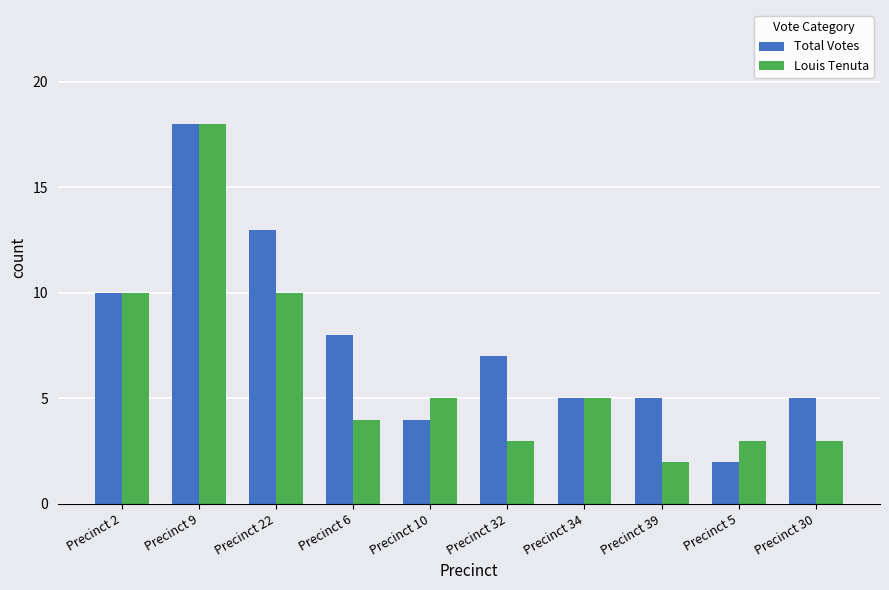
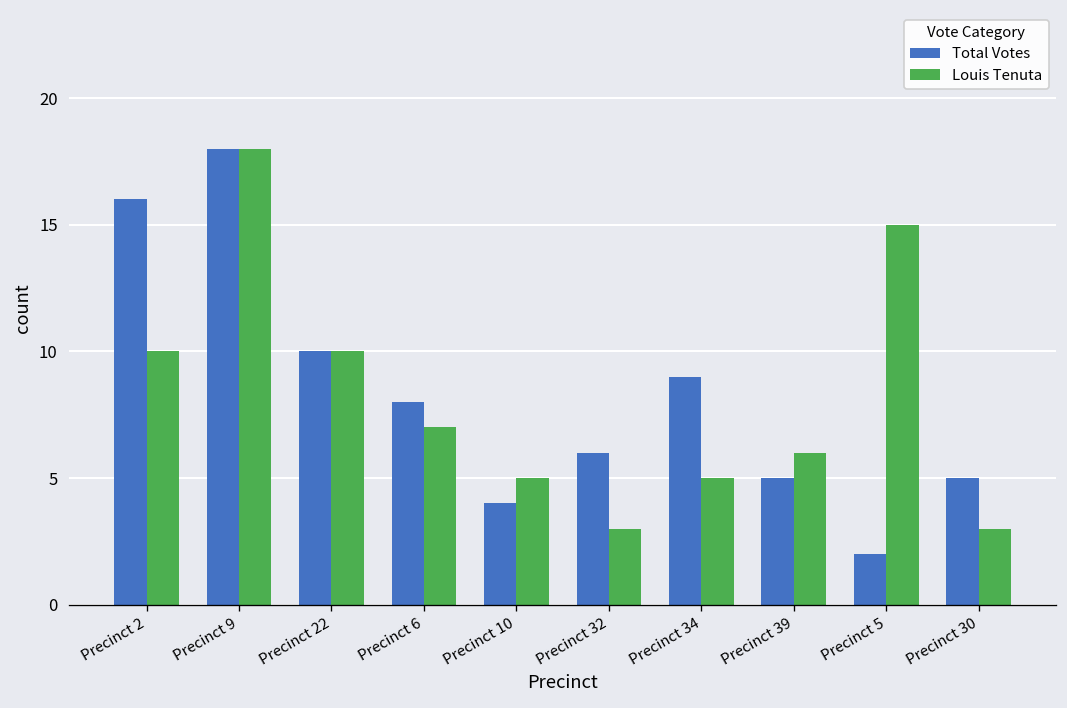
  {
    "Total Votes": {
-     "Precinct 2": 10,
+     "Precinct 2": 16,
      "Precinct 9": 18,
-     "Precinct 22": 13,
+     "Precinct 22": 10,
      "Precinct 6": 8,
      "Precinct 10": 4,
-     "Precinct 32": 7,
-     "Precinct 34": 5,
+     "Precinct 32": 6,
+     "Precinct 34": 9,
      "Precinct 39": 5,
      "Precinct 5": 2,
      "Precinct 30": 5
    },
    "Louis Tenuta": {
      "Precinct 2": 10,
      "Precinct 9": 18,
      "Precinct 22": 10,
-     "Precinct 6": 4,
+     "Precinct 6": 7,
      "Precinct 10": 5,
      "Precinct 32": 3,
      "Precinct 34": 5,
-     "Precinct 39": 2,
-     "Precinct 5": 3,
+     "Precinct 39": 6,
+     "Precinct 5": 15,
      "Precinct 30": 3
    }
  }
